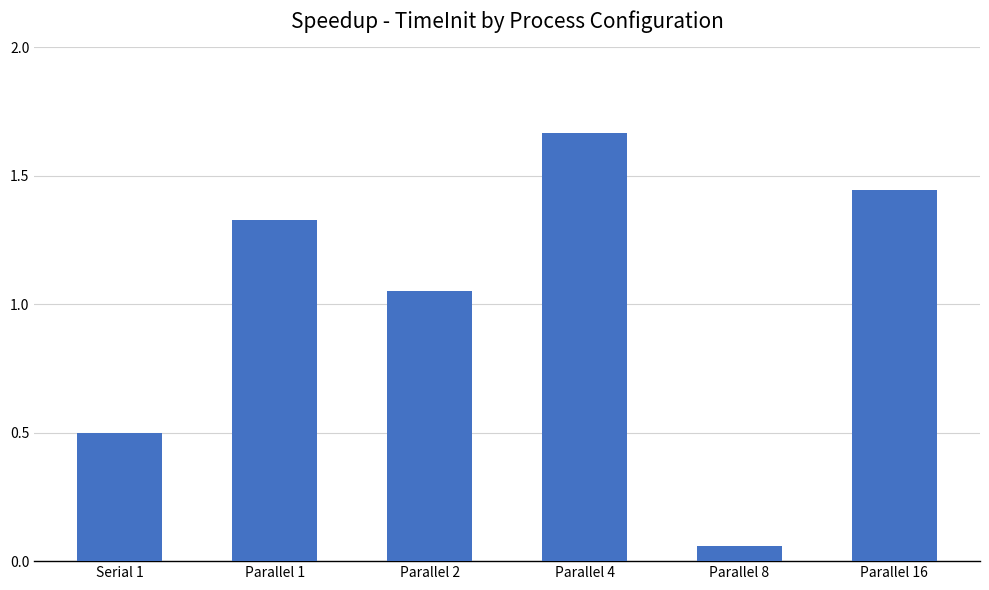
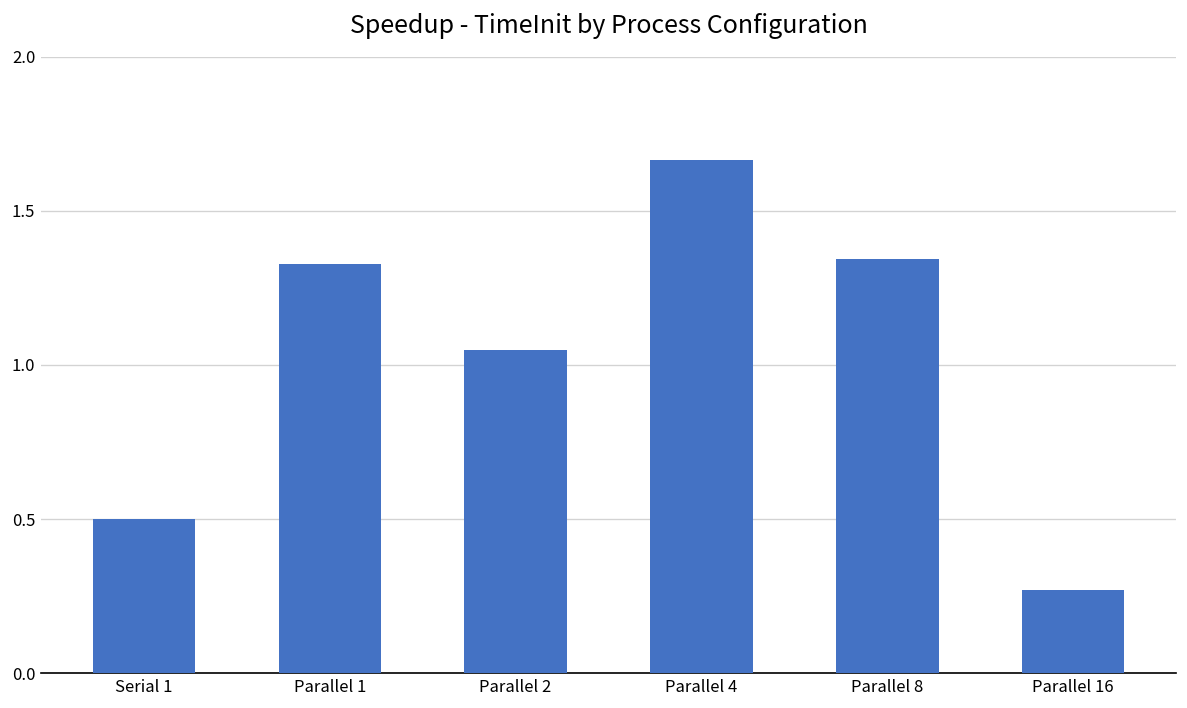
  {
    "Serial 1": 0.50,
    "Parallel 1": 1.33,
    "Parallel 2": 1.05,
    "Parallel 4": 1.66,
-   "Parallel 8": 0.06,
-   "Parallel 16": 1.45
+   "Parallel 8": 1.34,
+   "Parallel 16": 0.27
  }
